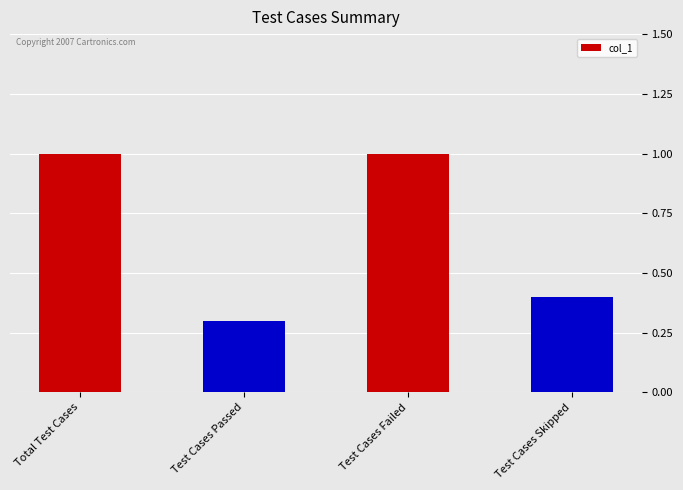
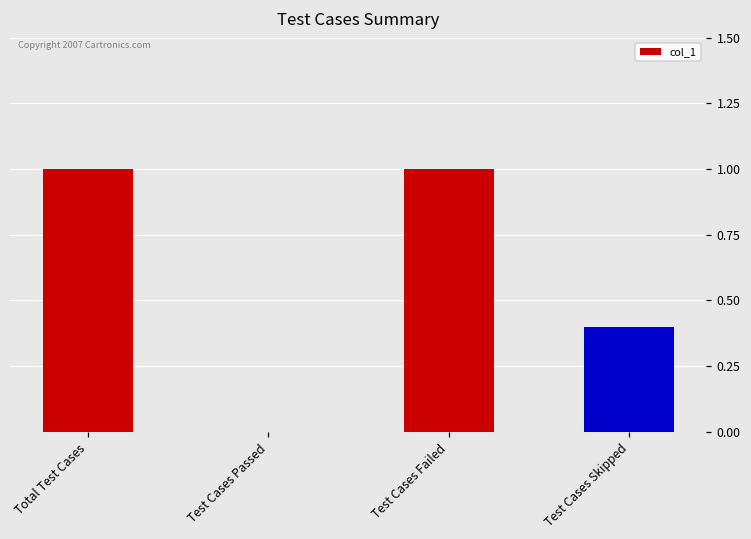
  {
    "Total Test Cases": 1.0,
-   "Test Cases Passed": 0.3,
+   "Test Cases Passed": 0.0,
    "Test Cases Failed": 1.0,
    "Test Cases Skipped": 0.4
  }
